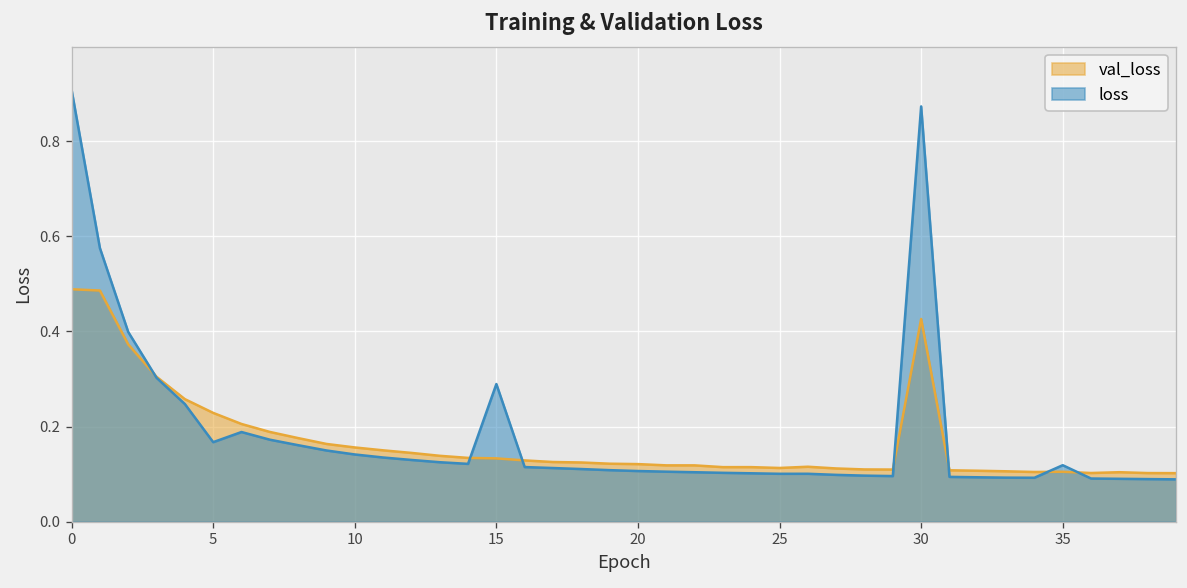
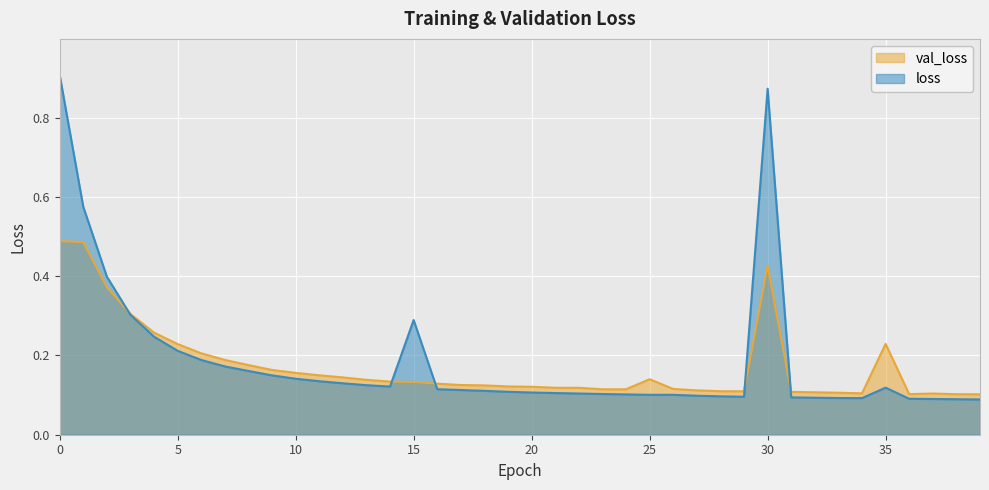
  {
    "val_loss": {
      "0": 0.49,
      "5": 0.23,
      "10": 0.16,
      "15": 0.13,
      "20": 0.12,
-     "25": 0.11,
+     "25": 0.14,
      "30": 0.43,
-     "35": 0.10
+     "35": 0.23
    },
    "loss": {
      "0": 0.91,
-     "5": 0.17,
+     "5": 0.21,
      "10": 0.14,
      "15": 0.29,
      "20": 0.11,
      "25": 0.10,
      "30": 0.87,
      "35": 0.12
    }
  }
